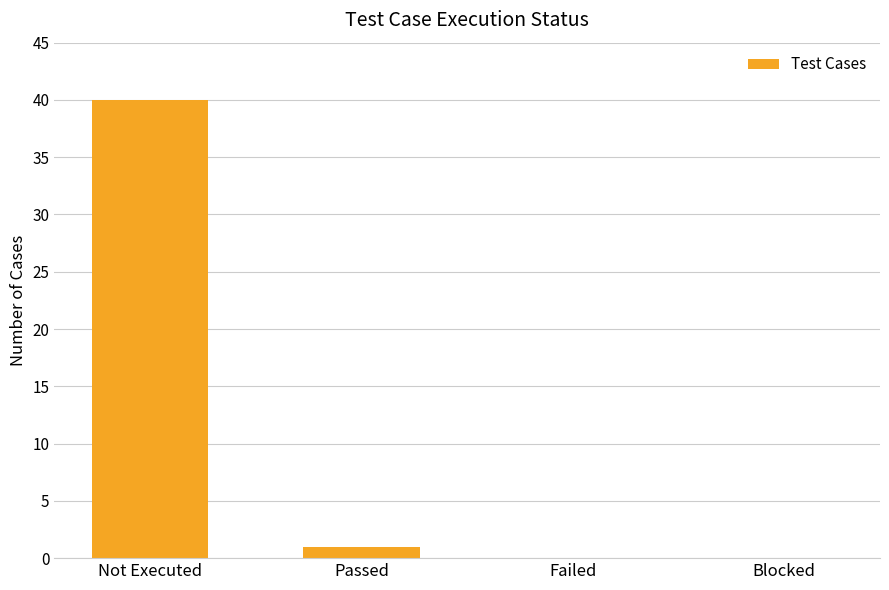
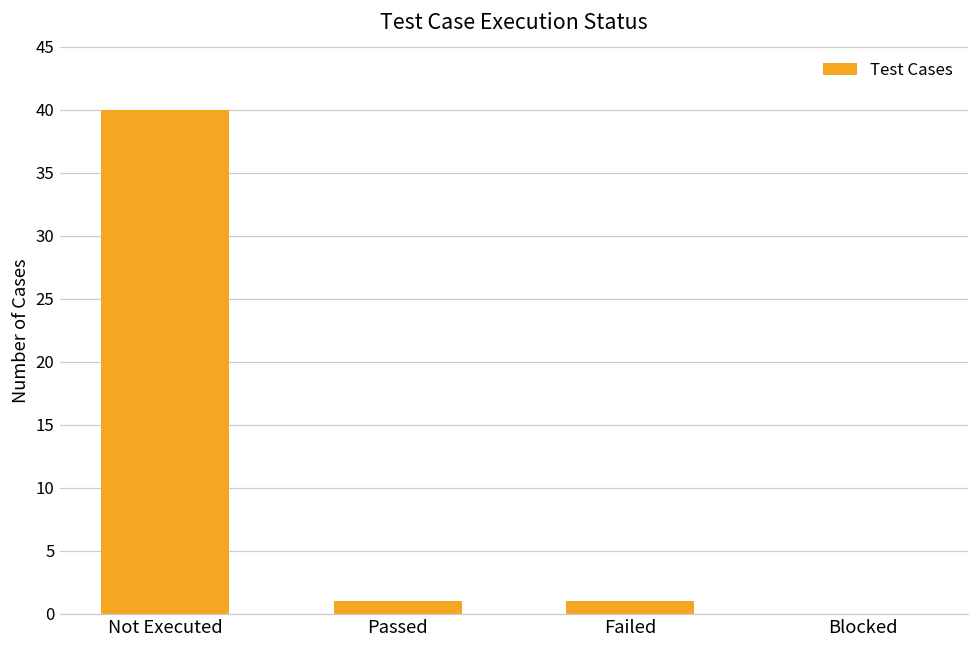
  {
    "Not Executed": 40,
    "Passed": 1,
-   "Failed": 0,
+   "Failed": 1,
    "Blocked": 0
  }
